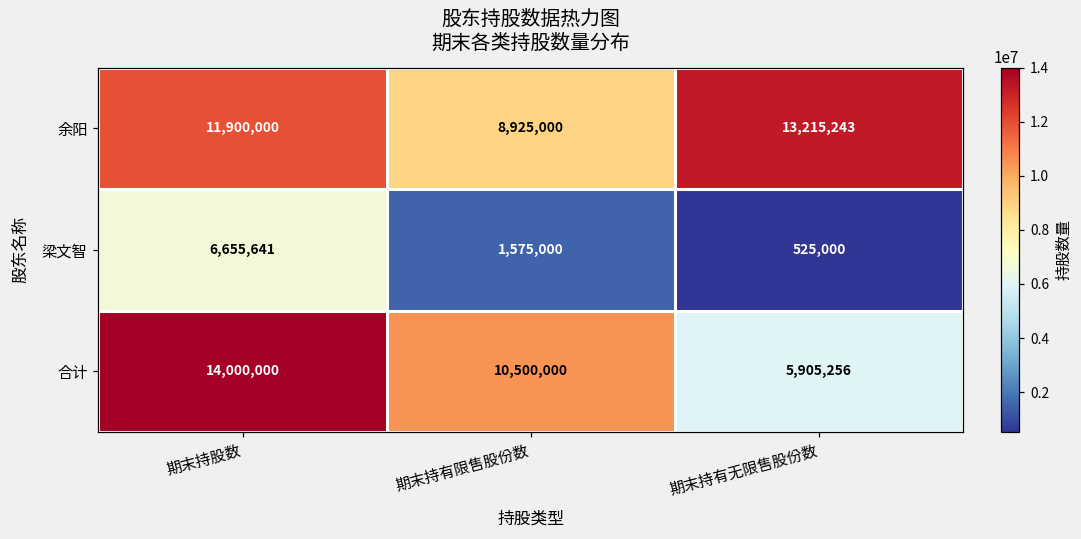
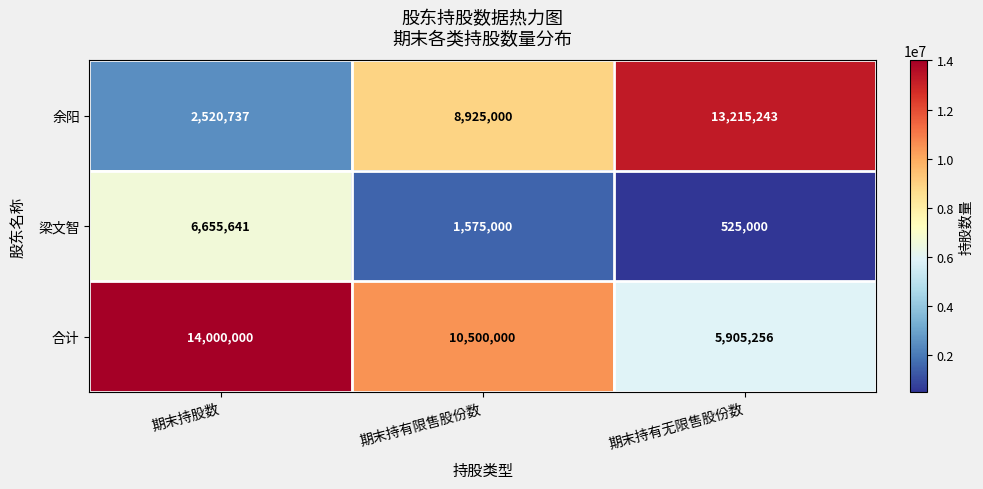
  {
    "余阳": {
-     "期末持股数": "11,900,000",
+     "期末持股数": "2,520,737",
      "期末持有限售股份数": "8,925,000",
      "期末持有无限售股份数": "13,215,243"
    },
    "梁文智": {
      "期末持股数": "6,655,641",
      "期末持有限售股份数": "1,575,000",
      "期末持有无限售股份数": "525,000"
    },
    "合计": {
      "期末持股数": "14,000,000",
      "期末持有限售股份数": "10,500,000",
      "期末持有无限售股份数": "5,905,256"
    }
  }
